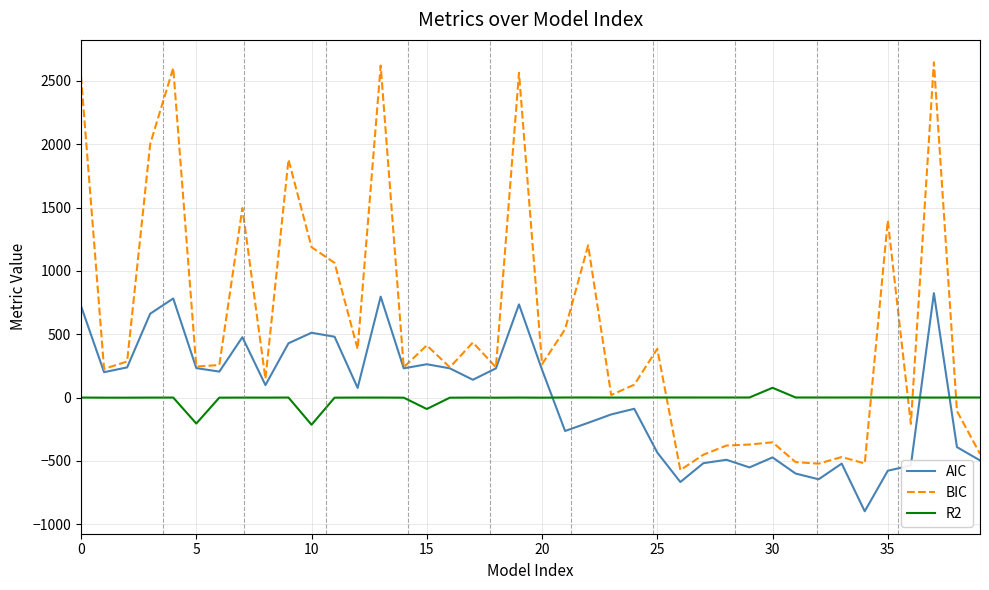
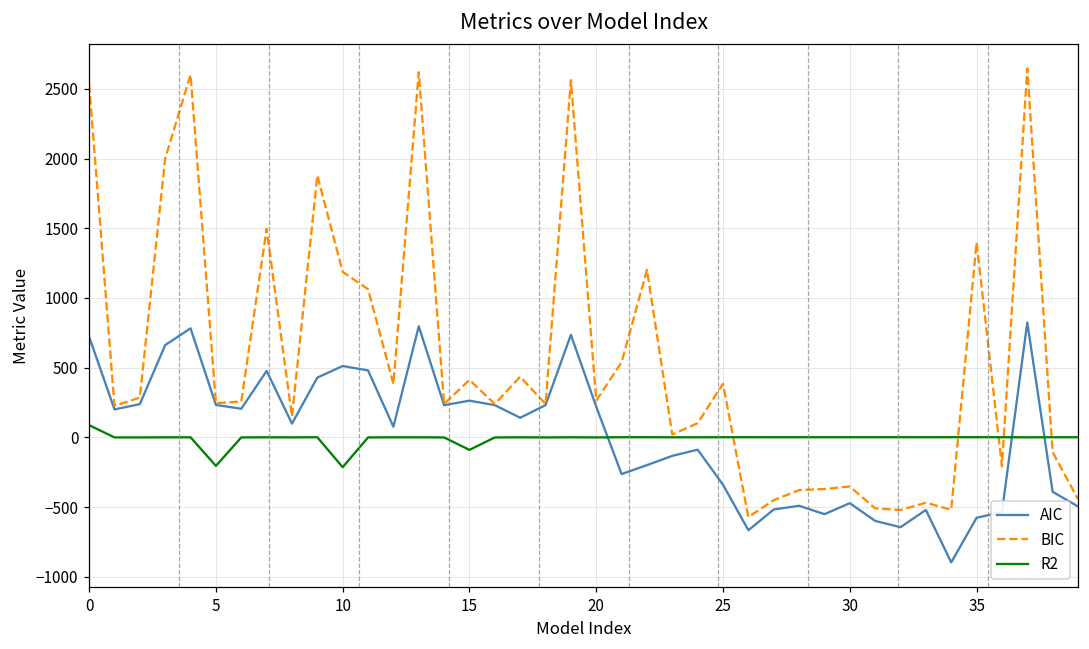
  {
    "AIC": {
      "0": 720,
      "10": 510,
      "15": 260,
      "20": 220,
-     "25": -430,
+     "25": -340,
      "30": -470,
      "35": -580
    },
    "BIC": {
      "0": 2540,
      "10": 1190,
      "15": 410,
      "20": 260,
      "25": 380,
      "30": -350,
      "35": 1400
    },
    "R2": {
-     "0": 0,
+     "0": 90,
      "5": -200,
      "10": -210,
      "15": -90,
      "20": 0,
      "25": 0,
-     "30": 80,
+     "30": 0,
      "35": 0
    }
  }
